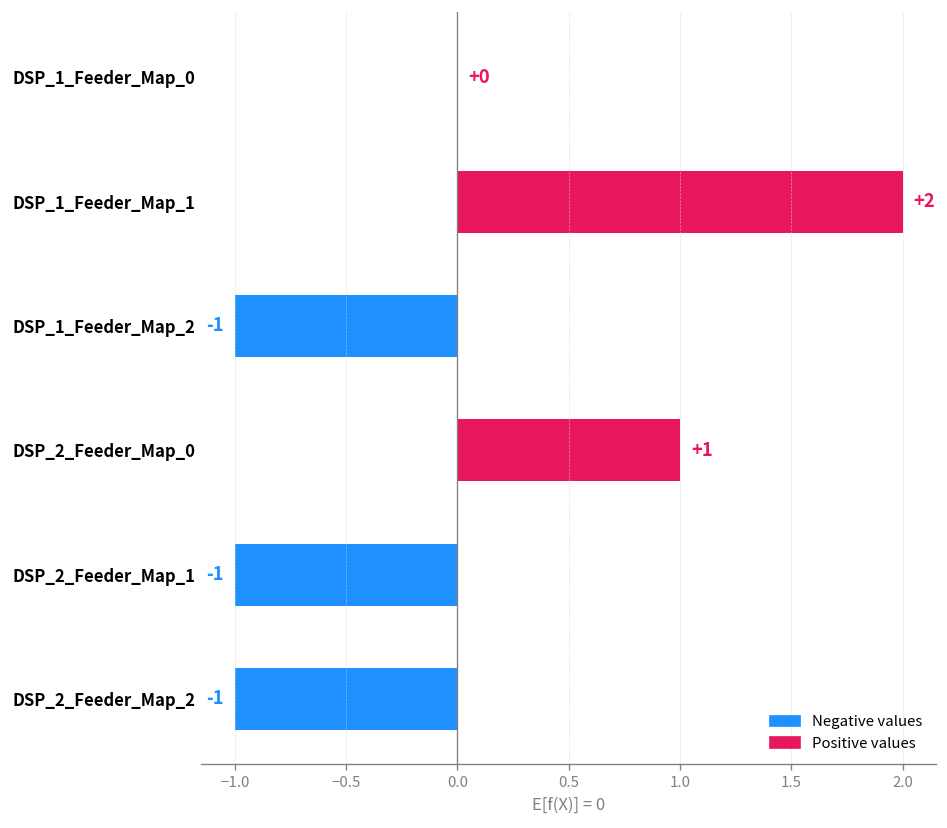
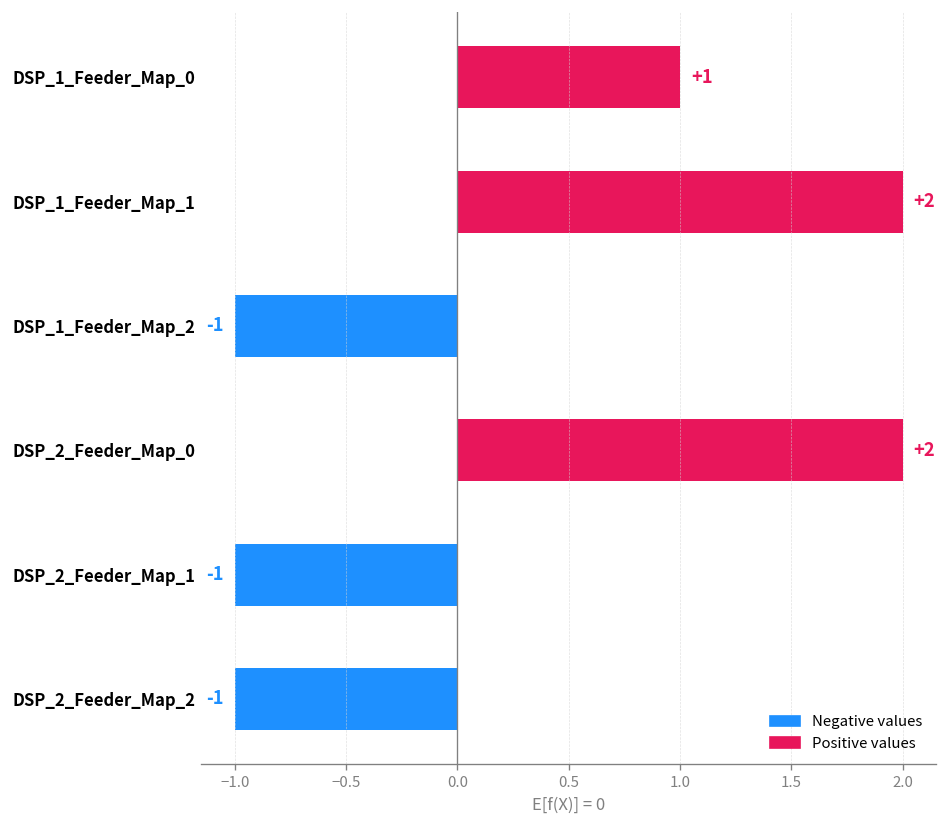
  {
-   "DSP_1_Feeder_Map_0": "+0",
+   "DSP_1_Feeder_Map_0": "+1",
    "DSP_1_Feeder_Map_1": "+2",
    "DSP_1_Feeder_Map_2": "-1",
-   "DSP_2_Feeder_Map_0": "+1",
+   "DSP_2_Feeder_Map_0": "+2",
    "DSP_2_Feeder_Map_1": "-1",
    "DSP_2_Feeder_Map_2": "-1"
  }
